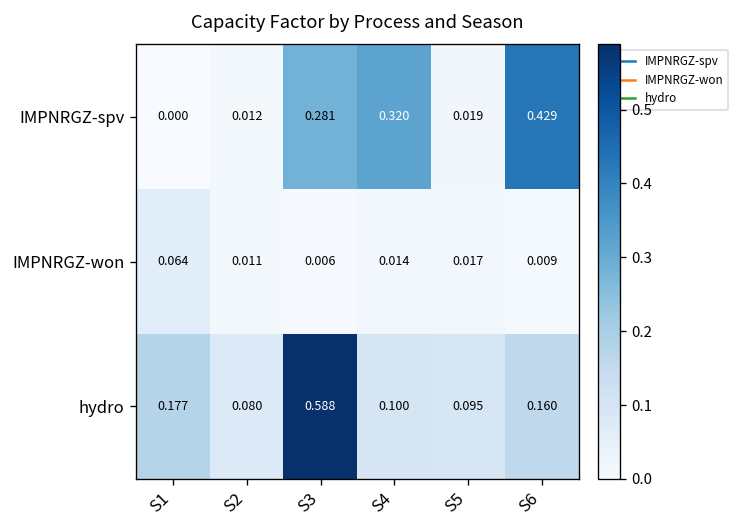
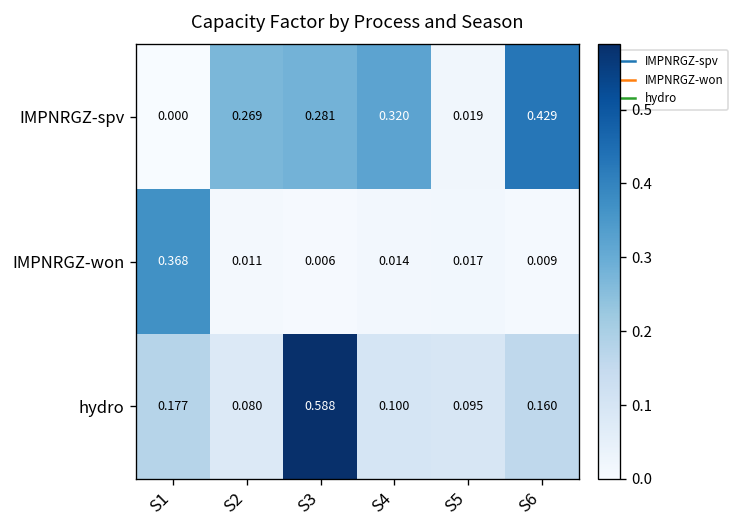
  {
    "IMPNRGZ-spv": {
      "S1": 0.000,
-     "S2": 0.012,
+     "S2": 0.269,
      "S3": 0.281,
      "S4": 0.320,
      "S5": 0.019,
      "S6": 0.429
    },
    "IMPNRGZ-won": {
-     "S1": 0.064,
+     "S1": 0.368,
      "S2": 0.011,
      "S3": 0.006,
      "S4": 0.014,
      "S5": 0.017,
      "S6": 0.009
    },
    "hydro": {
      "S1": 0.177,
      "S2": 0.080,
      "S3": 0.588,
      "S4": 0.100,
      "S5": 0.095,
      "S6": 0.160
    }
  }
